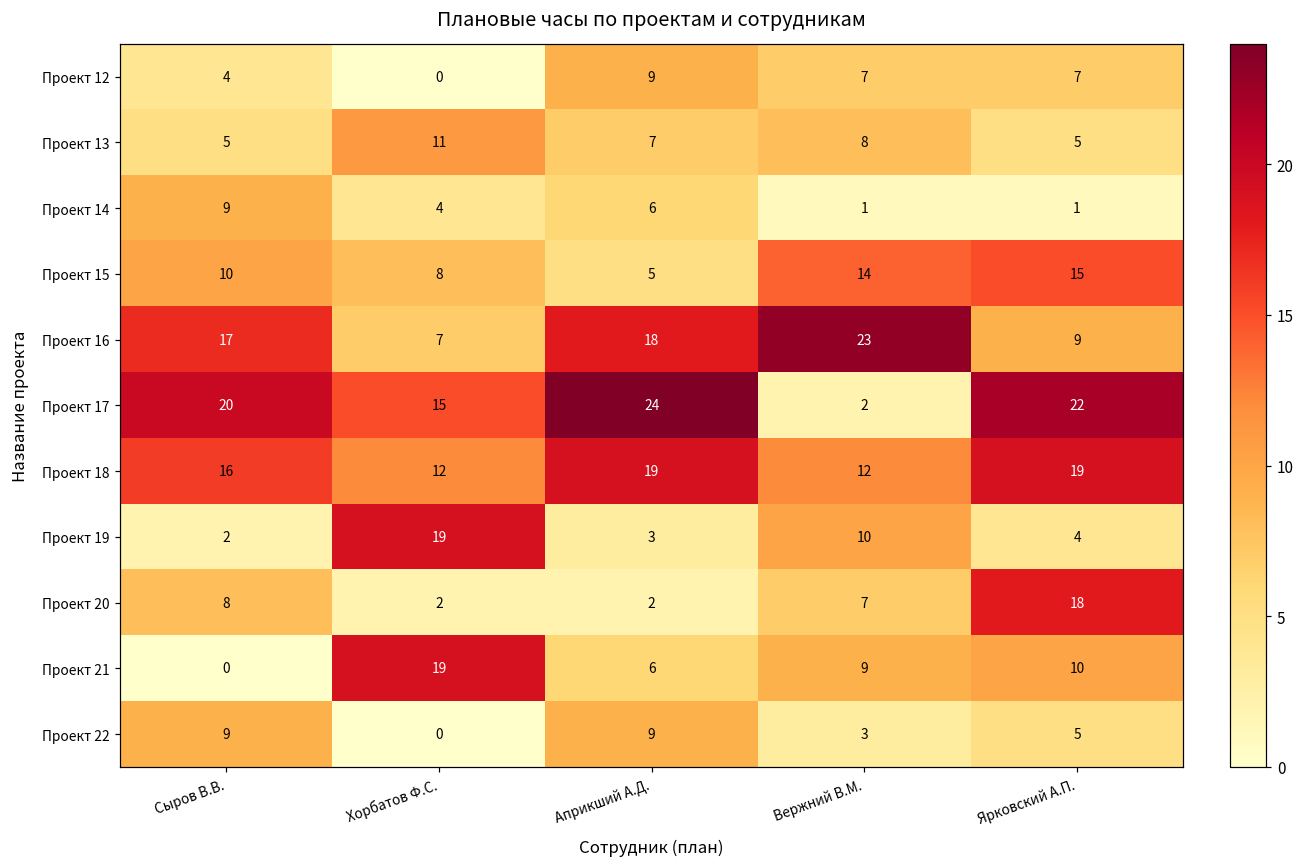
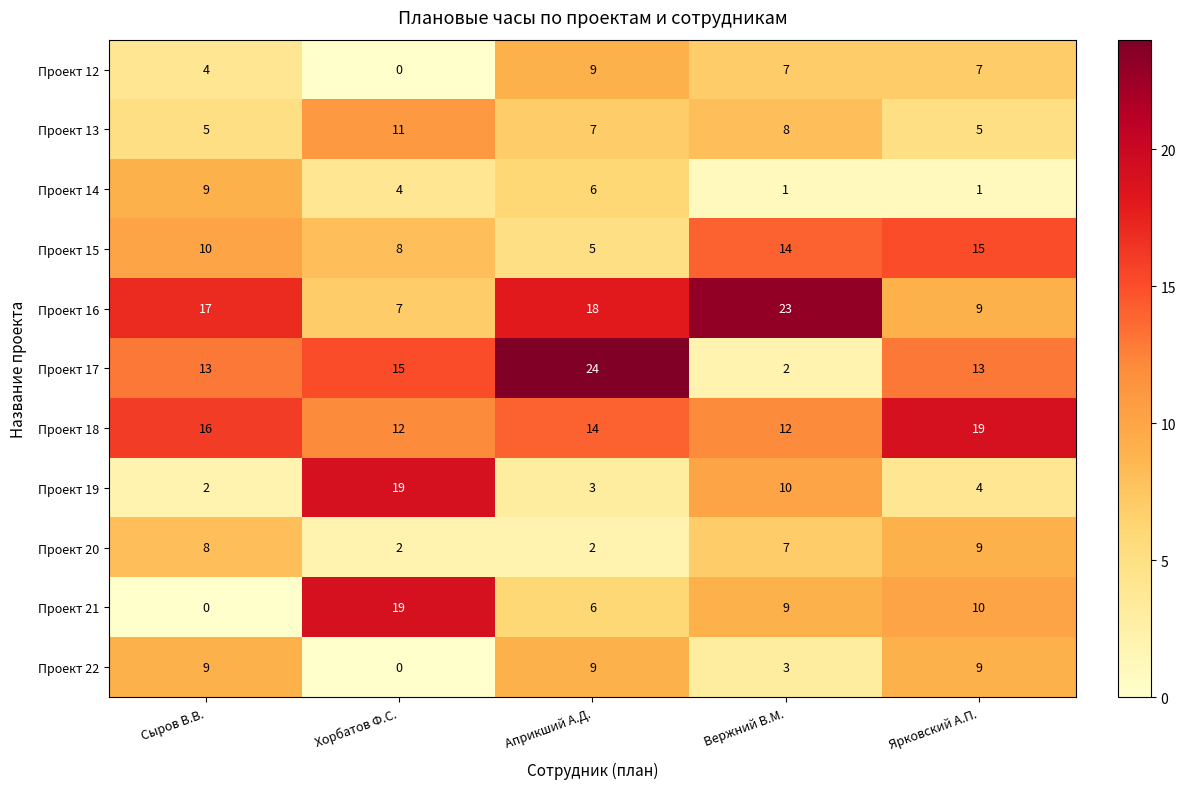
  {
    "Проект 12": {
      "Сыров В.В.": 4,
      "Хорбатов Ф.С.": 0,
      "Априкший А.Д.": 9,
      "Вержний В.М.": 7,
      "Ярковский А.П.": 7
    },
    "Проект 13": {
      "Сыров В.В.": 5,
      "Хорбатов Ф.С.": 11,
      "Априкший А.Д.": 7,
      "Вержний В.М.": 8,
      "Ярковский А.П.": 5
    },
    "Проект 14": {
      "Сыров В.В.": 9,
      "Хорбатов Ф.С.": 4,
      "Априкший А.Д.": 6,
      "Вержний В.М.": 1,
      "Ярковский А.П.": 1
    },
    "Проект 15": {
      "Сыров В.В.": 10,
      "Хорбатов Ф.С.": 8,
      "Априкший А.Д.": 5,
      "Вержний В.М.": 14,
      "Ярковский А.П.": 15
    },
    "Проект 16": {
      "Сыров В.В.": 17,
      "Хорбатов Ф.С.": 7,
      "Априкший А.Д.": 18,
      "Вержний В.М.": 23,
      "Ярковский А.П.": 9
    },
    "Проект 17": {
-     "Сыров В.В.": 20,
+     "Сыров В.В.": 13,
      "Хорбатов Ф.С.": 15,
      "Априкший А.Д.": 24,
      "Вержний В.М.": 2,
-     "Ярковский А.П.": 22
+     "Ярковский А.П.": 13
    },
    "Проект 18": {
      "Сыров В.В.": 16,
      "Хорбатов Ф.С.": 12,
-     "Априкший А.Д.": 19,
+     "Априкший А.Д.": 14,
      "Вержний В.М.": 12,
      "Ярковский А.П.": 19
    },
    "Проект 19": {
      "Сыров В.В.": 2,
      "Хорбатов Ф.С.": 19,
      "Априкший А.Д.": 3,
      "Вержний В.М.": 10,
      "Ярковский А.П.": 4
    },
    "Проект 20": {
      "Сыров В.В.": 8,
      "Хорбатов Ф.С.": 2,
      "Априкший А.Д.": 2,
      "Вержний В.М.": 7,
-     "Ярковский А.П.": 18
+     "Ярковский А.П.": 9
    },
    "Проект 21": {
      "Сыров В.В.": 0,
      "Хорбатов Ф.С.": 19,
      "Априкший А.Д.": 6,
      "Вержний В.М.": 9,
      "Ярковский А.П.": 10
    },
    "Проект 22": {
      "Сыров В.В.": 9,
      "Хорбатов Ф.С.": 0,
      "Априкший А.Д.": 9,
      "Вержний В.М.": 3,
-     "Ярковский А.П.": 5
+     "Ярковский А.П.": 9
    }
  }
